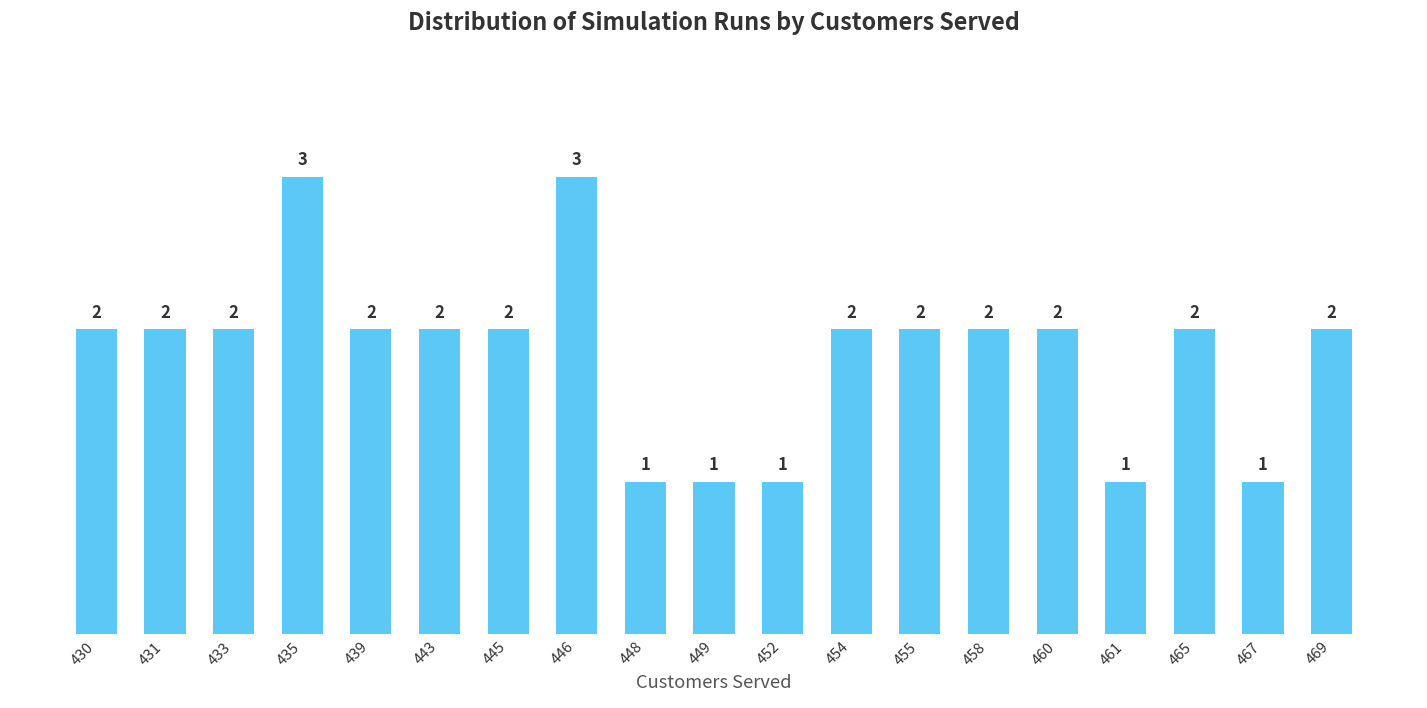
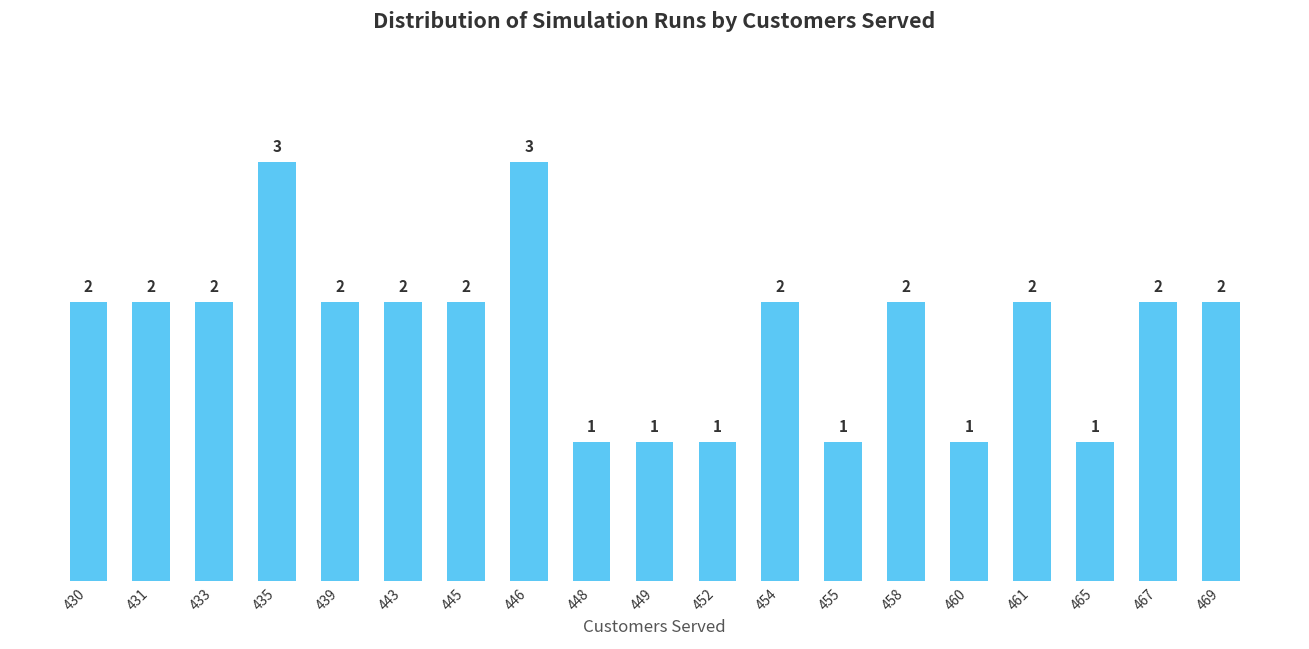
  {
    "430": 2,
    "431": 2,
    "433": 2,
    "435": 3,
    "439": 2,
    "443": 2,
    "445": 2,
    "446": 3,
    "448": 1,
    "449": 1,
    "452": 1,
    "454": 2,
-   "455": 2,
+   "455": 1,
    "458": 2,
-   "460": 2,
-   "461": 1,
-   "465": 2,
-   "467": 1,
+   "460": 1,
+   "461": 2,
+   "465": 1,
+   "467": 2,
    "469": 2
  }
